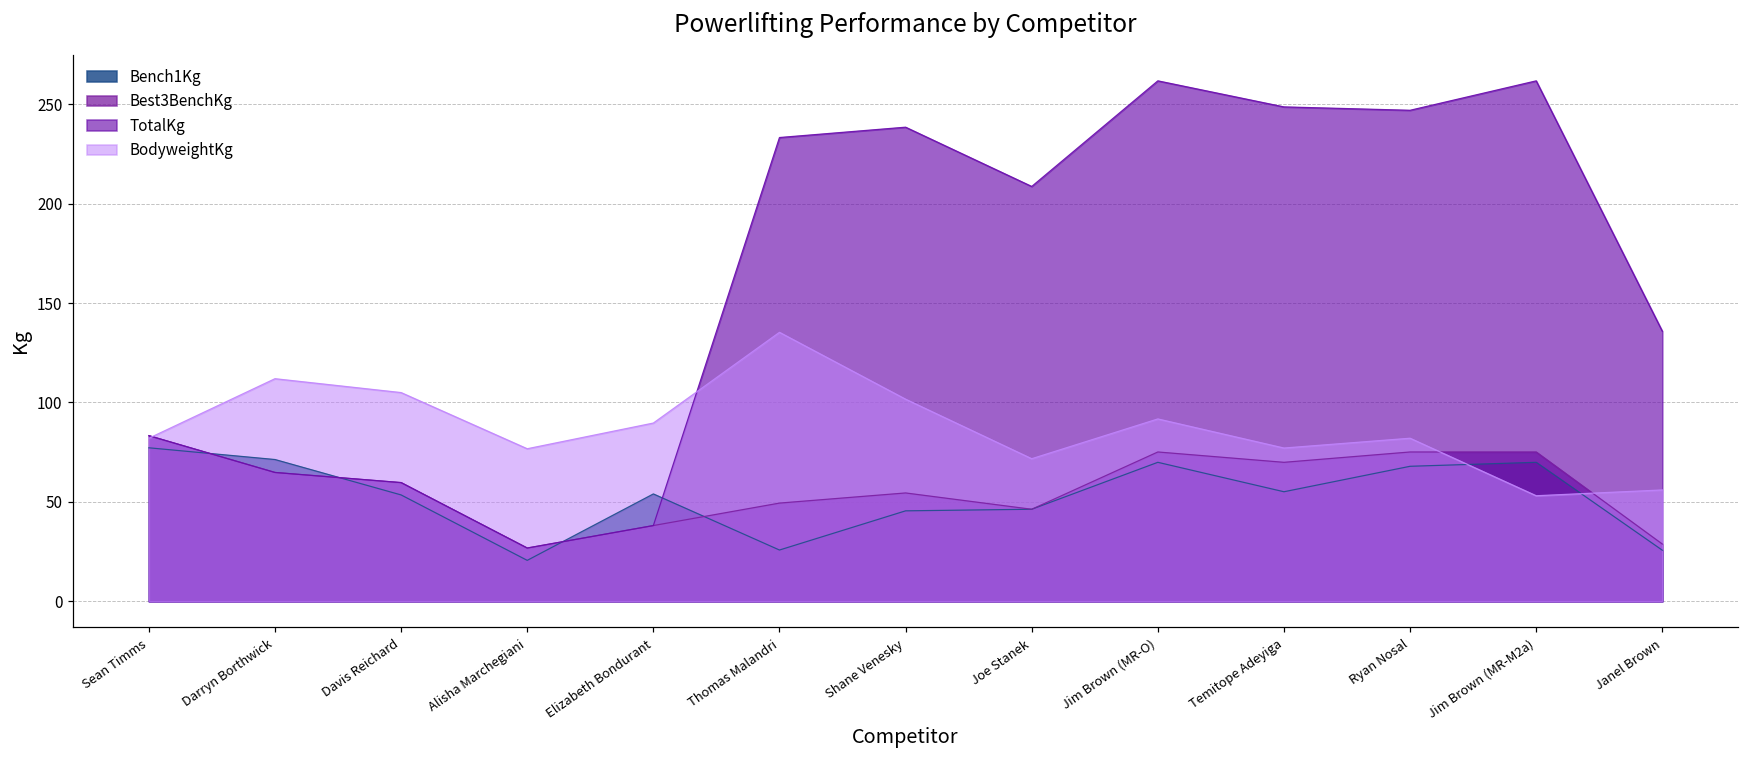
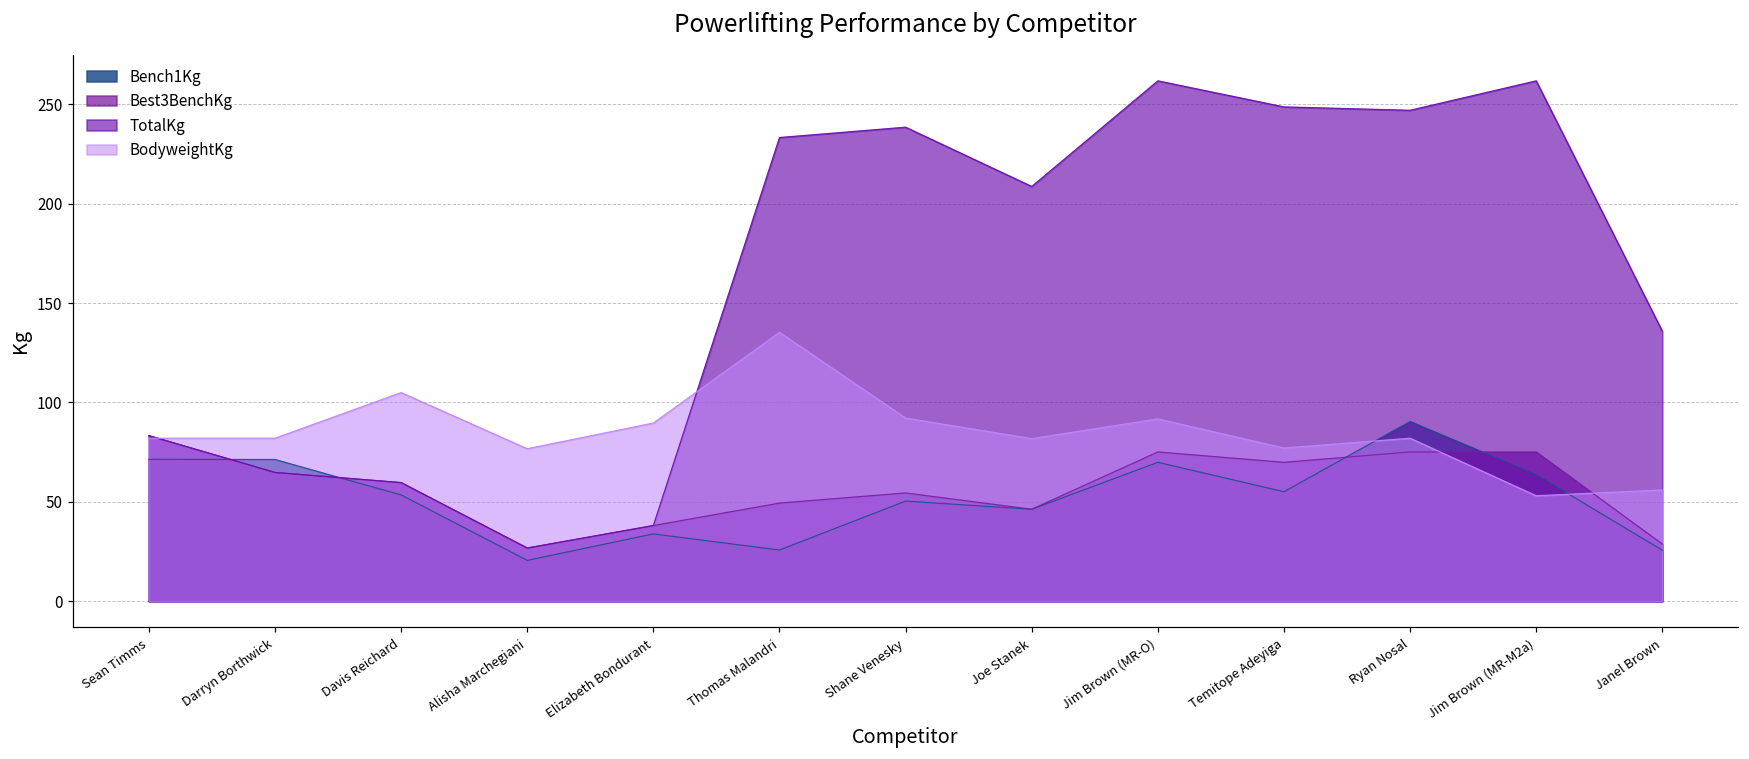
  {
    "Bench1Kg": {
-     "Sean Timms": 77,
+     "Sean Timms": 71,
      "Darryn Borthwick": 71,
      "Davis Reichard": 54,
      "Alisha Marchegiani": 21,
-     "Elizabeth Bondurant": 54,
+     "Elizabeth Bondurant": 34,
      "Thomas Malandri": 26,
-     "Shane Venesky": 46,
+     "Shane Venesky": 50,
      "Jim Brown (MR-O)": 70,
      "Temitope Adeyiga": 55,
-     "Ryan Nosal": 68,
-     "Jim Brown (MR-M2a)": 70,
+     "Ryan Nosal": 90,
+     "Jim Brown (MR-M2a)": 64,
      "Janel Brown": 26
    },
    "BodyweightKg": {
-     "Darryn Borthwick": 112,
+     "Darryn Borthwick": 82,
      "Davis Reichard": 105,
      "Alisha Marchegiani": 77,
      "Elizabeth Bondurant": 90,
      "Thomas Malandri": 135,
-     "Shane Venesky": 102,
-     "Joe Stanek": 72,
+     "Shane Venesky": 92,
+     "Joe Stanek": 82,
      "Jim Brown (MR-O)": 92,
      "Temitope Adeyiga": 77,
      "Ryan Nosal": 82,
      "Jim Brown (MR-M2a)": 53,
      "Janel Brown": 56
    }
  }
